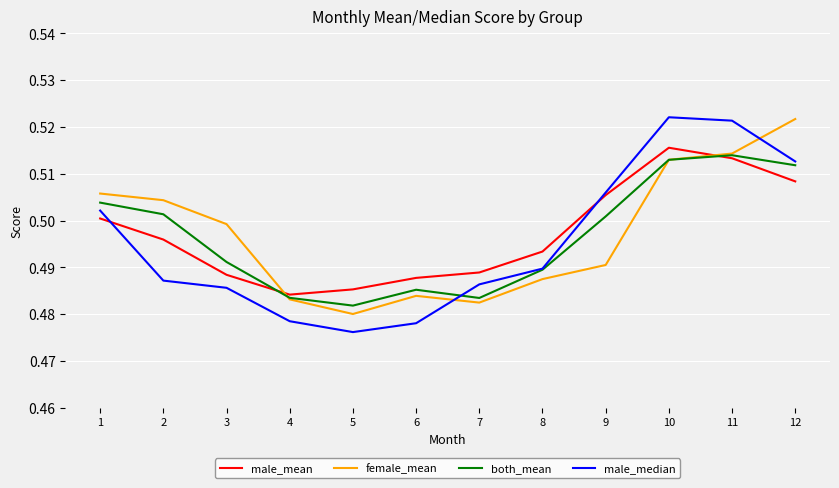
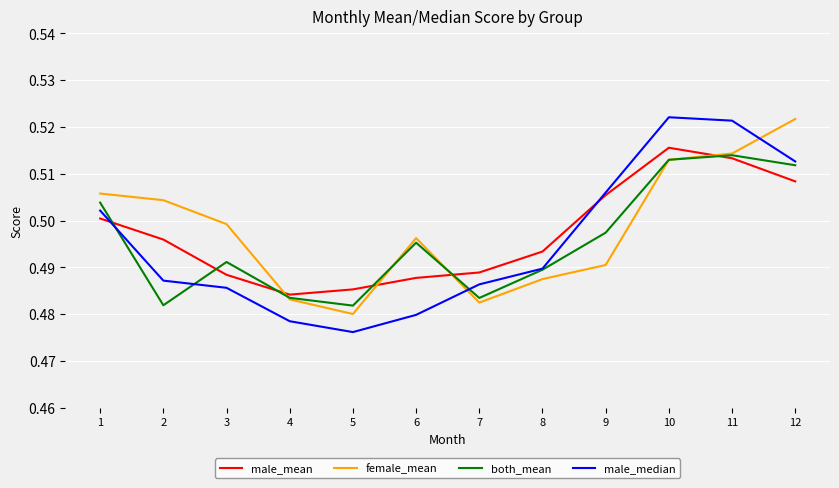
  {
    "male_mean": {
      "1": 0.500,
      "2": 0.496,
      "3": 0.488,
      "4": 0.484,
      "5": 0.485,
      "6": 0.488,
      "7": 0.489,
      "8": 0.493,
      "10": 0.516,
      "11": 0.513,
      "12": 0.508
    },
    "female_mean": {
      "1": 0.506,
      "2": 0.504,
      "3": 0.499,
      "5": 0.480,
-     "6": 0.484,
+     "6": 0.496,
      "7": 0.482,
      "8": 0.487,
      "9": 0.491,
      "12": 0.522
    },
    "both_mean": {
      "1": 0.504,
-     "2": 0.501,
+     "2": 0.482,
      "3": 0.491,
      "5": 0.482,
-     "6": 0.485,
+     "6": 0.495,
      "7": 0.483,
-     "9": 0.501,
+     "9": 0.497,
      "12": 0.512
    },
    "male_median": {
      "1": 0.502,
      "2": 0.487,
      "3": 0.486,
      "4": 0.479,
      "5": 0.476,
-     "6": 0.478,
+     "6": 0.480,
      "7": 0.486,
      "10": 0.522,
      "11": 0.521,
      "12": 0.513
    }
  }
